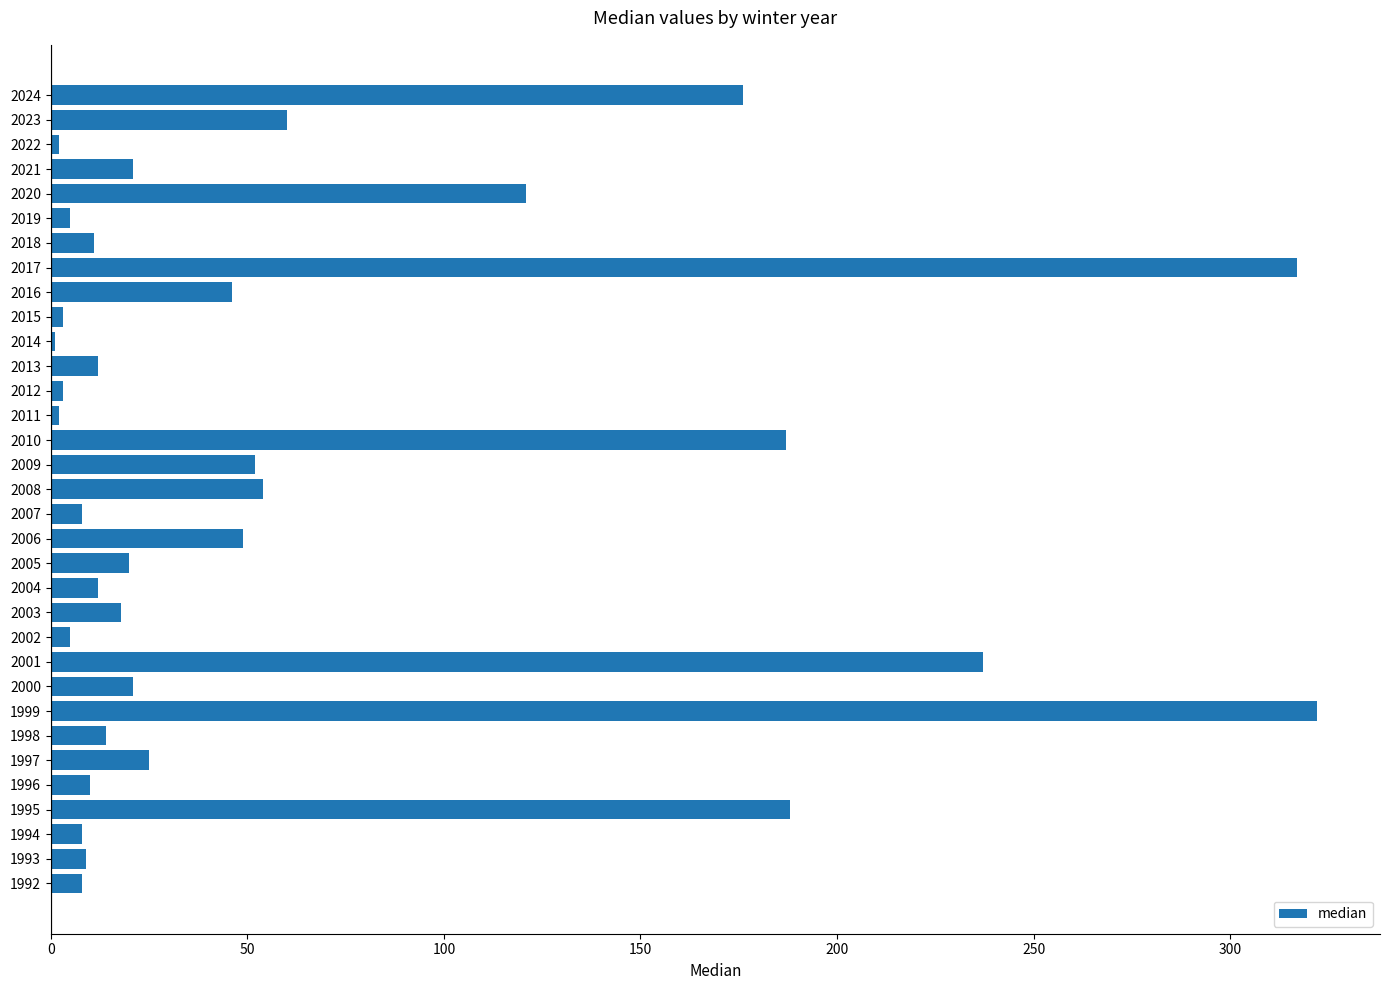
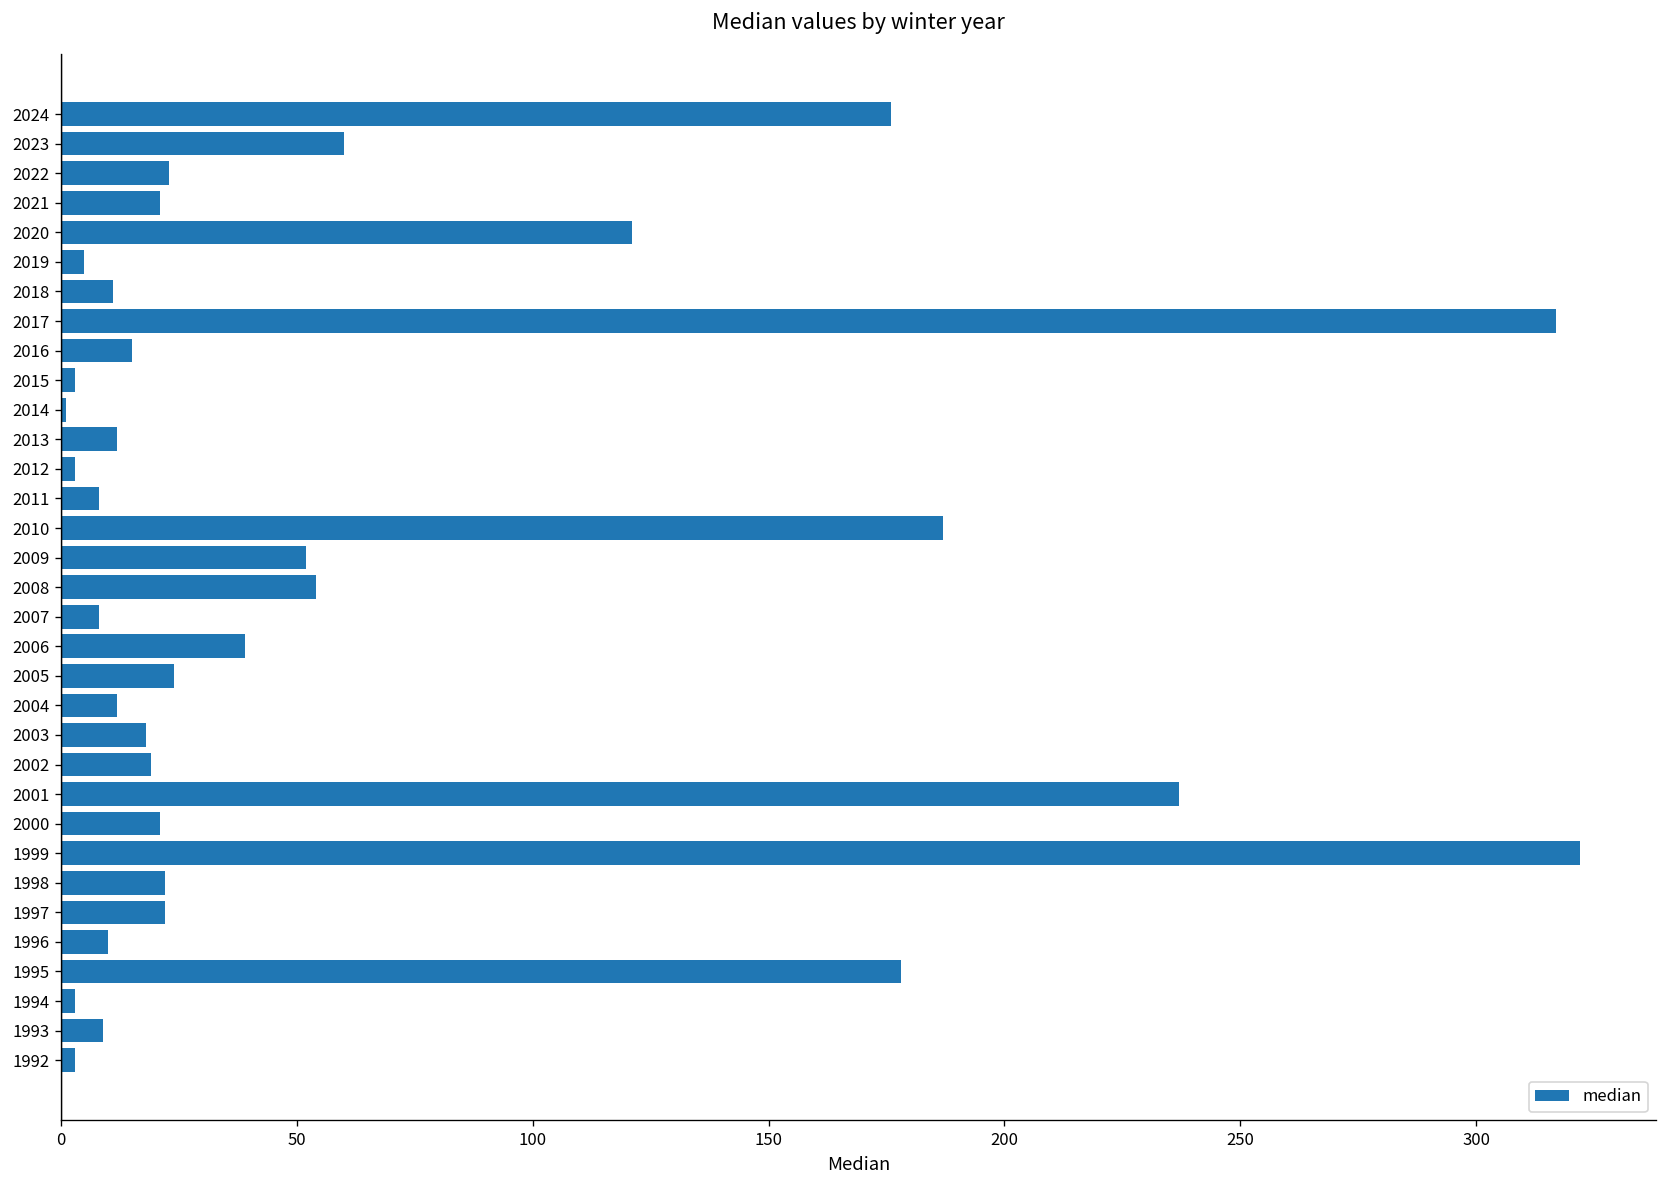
  {
    "2024": 176,
    "2023": 60,
-   "2022": 2,
+   "2022": 23,
    "2021": 21,
    "2020": 121,
    "2019": 5,
    "2018": 11,
    "2017": 317,
-   "2016": 46,
+   "2016": 15,
    "2015": 3,
    "2014": 1,
    "2013": 12,
    "2012": 3,
-   "2011": 2,
+   "2011": 8,
    "2010": 187,
    "2009": 52,
    "2008": 54,
    "2007": 8,
-   "2006": 49,
-   "2005": 20,
+   "2006": 39,
+   "2005": 24,
    "2004": 12,
    "2003": 18,
-   "2002": 5,
+   "2002": 19,
    "2001": 237,
    "2000": 21,
    "1999": 322,
-   "1998": 14,
-   "1997": 25,
+   "1998": 22,
+   "1997": 22,
    "1996": 10,
-   "1995": 188,
-   "1994": 8,
+   "1995": 178,
+   "1994": 3,
    "1993": 9,
-   "1992": 8
+   "1992": 3
  }
